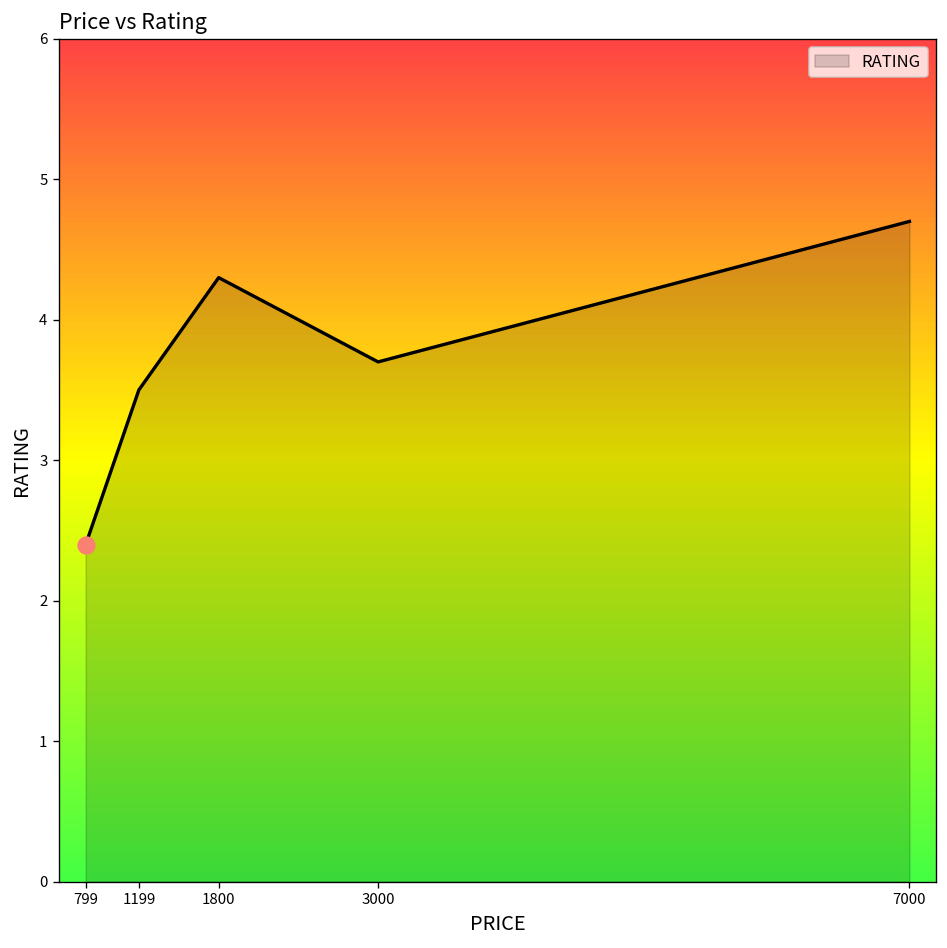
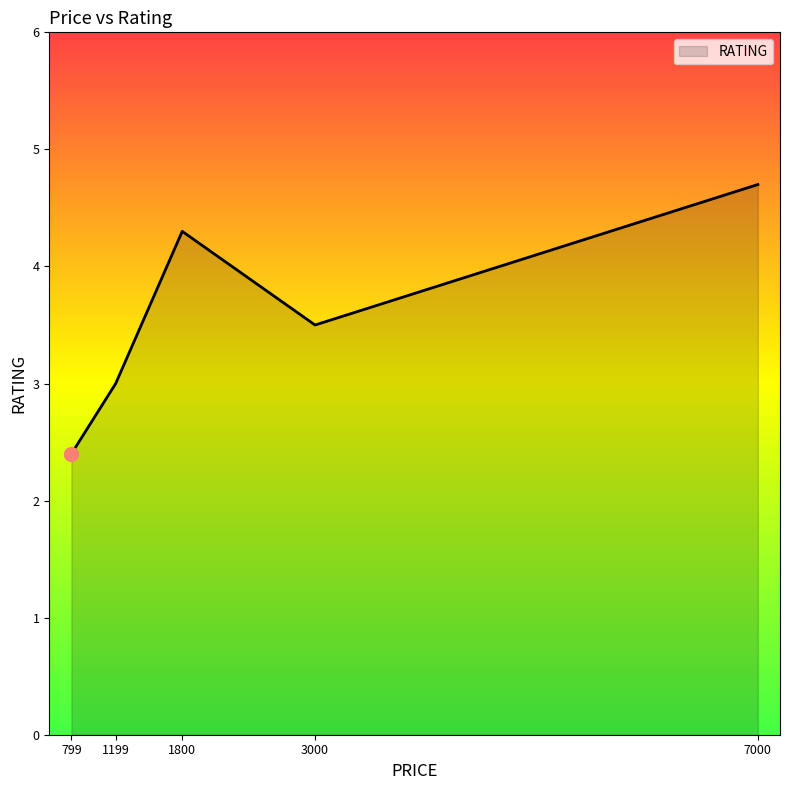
  {
    "RATING": {
-     "1199": 3.5,
+     "1199": 3.0,
      "1800": 4.3,
-     "3000": 3.7,
+     "3000": 3.5,
      "7000": 4.7
    }
  }
